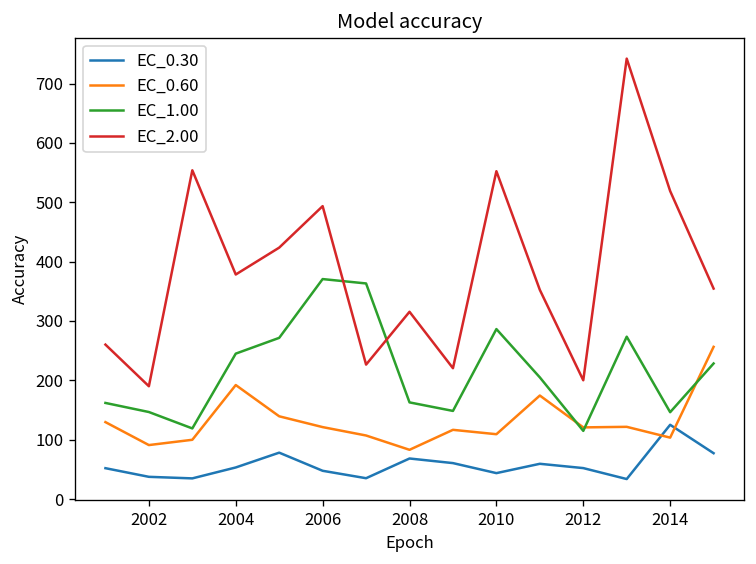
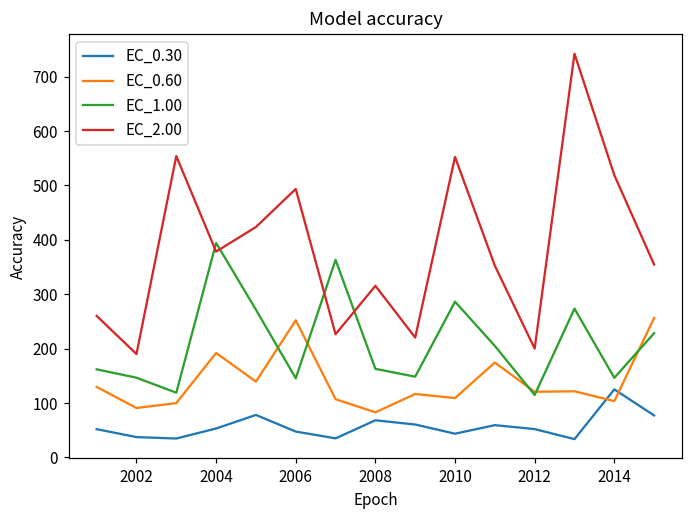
  {
    "EC_0.30": {
      "2002": 40,
      "2004": 50,
      "2006": 50,
      "2008": 70,
      "2010": 40,
      "2012": 50,
      "2014": 130
    },
    "EC_0.60": {
      "2002": 90,
      "2004": 190,
-     "2006": 120,
+     "2006": 250,
      "2008": 80,
      "2010": 110,
      "2012": 120,
      "2014": 100
    },
    "EC_1.00": {
      "2002": 150,
-     "2004": 250,
-     "2006": 370,
+     "2004": 390,
+     "2006": 150,
      "2008": 160,
      "2010": 290,
      "2012": 110,
      "2014": 150
    },
    "EC_2.00": {
      "2002": 190,
      "2004": 380,
      "2006": 490,
      "2008": 320,
      "2010": 550,
      "2012": 200,
      "2014": 520
    }
  }
